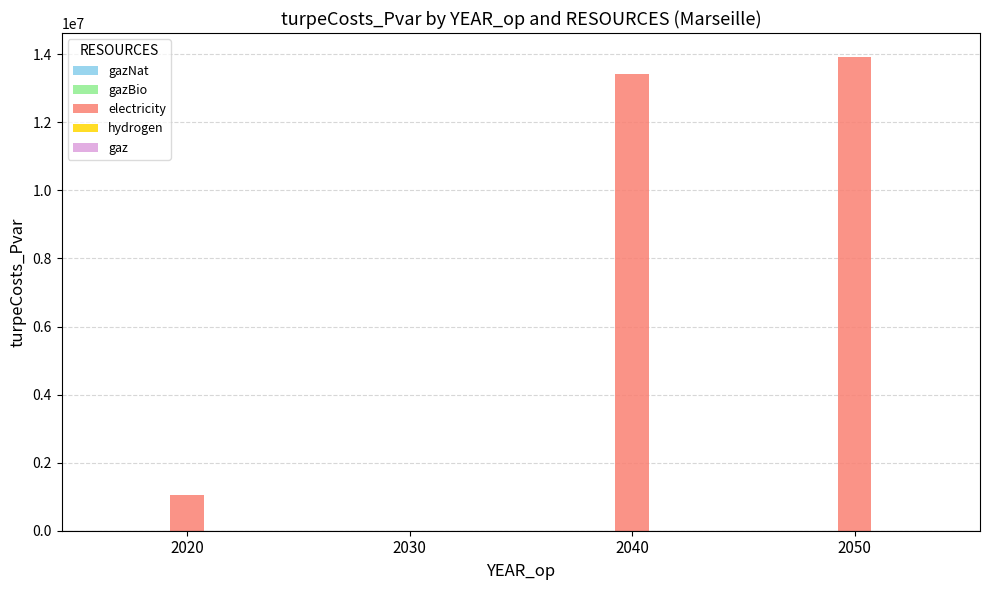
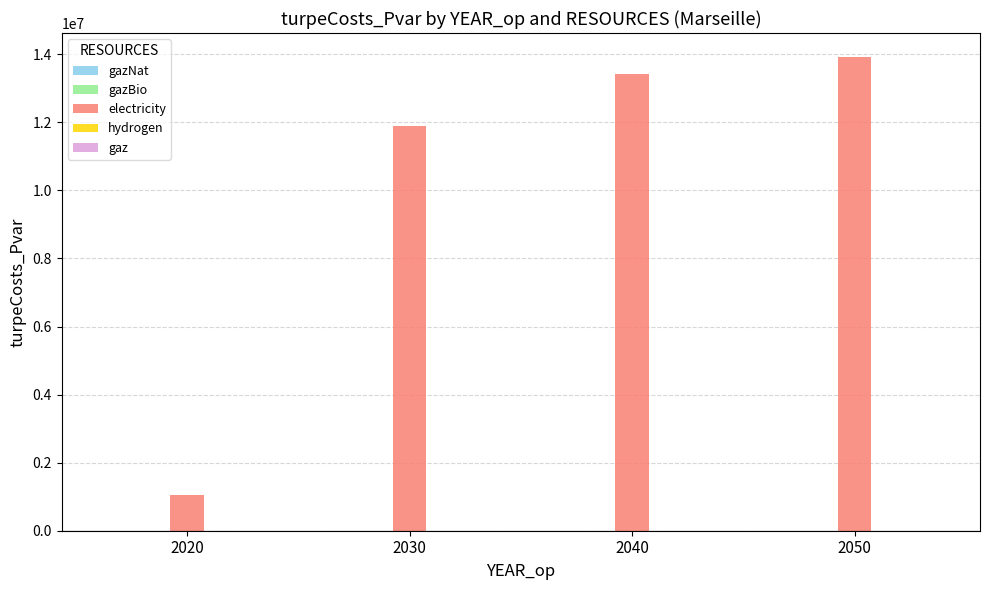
  {
    "gazNat": {
      "2020": 0,
      "2030": 0,
      "2040": 0,
      "2050": 0
    },
    "gazBio": {
      "2020": 0,
      "2030": 0,
      "2040": 0,
      "2050": 0
    },
    "electricity": {
      "2020": 1000000,
-     "2030": 0,
+     "2030": 11900000,
      "2040": 13400000,
      "2050": 13900000
    },
    "hydrogen": {
      "2020": 0,
      "2030": 0,
      "2040": 0,
      "2050": 0
    },
    "gaz": {
      "2020": 0,
      "2030": 0,
      "2040": 0,
      "2050": 0
    }
  }
